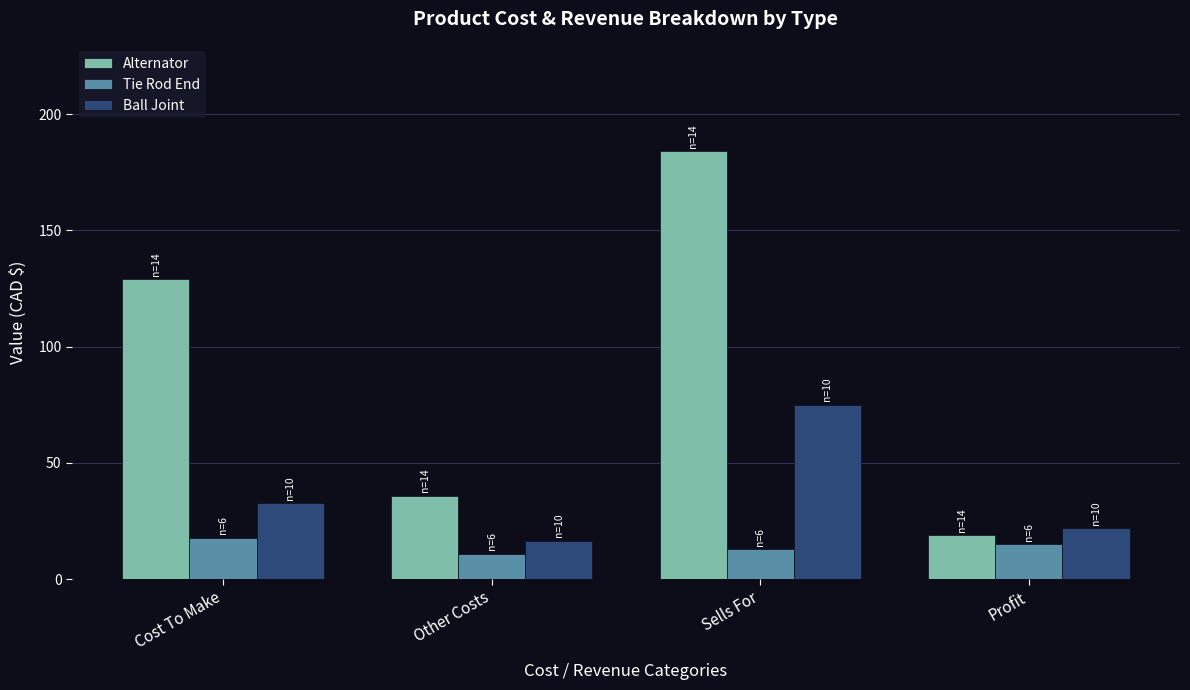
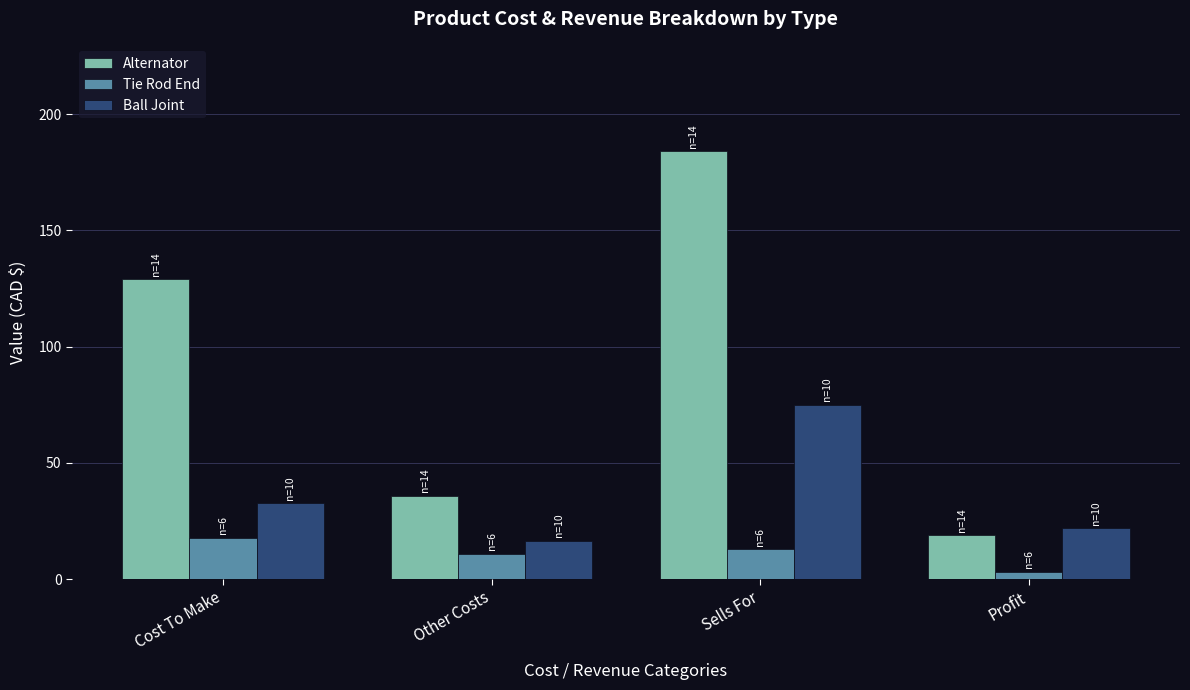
  {
    "Tie Rod End": {
-     "Profit": 15
+     "Profit": 3
    }
  }
